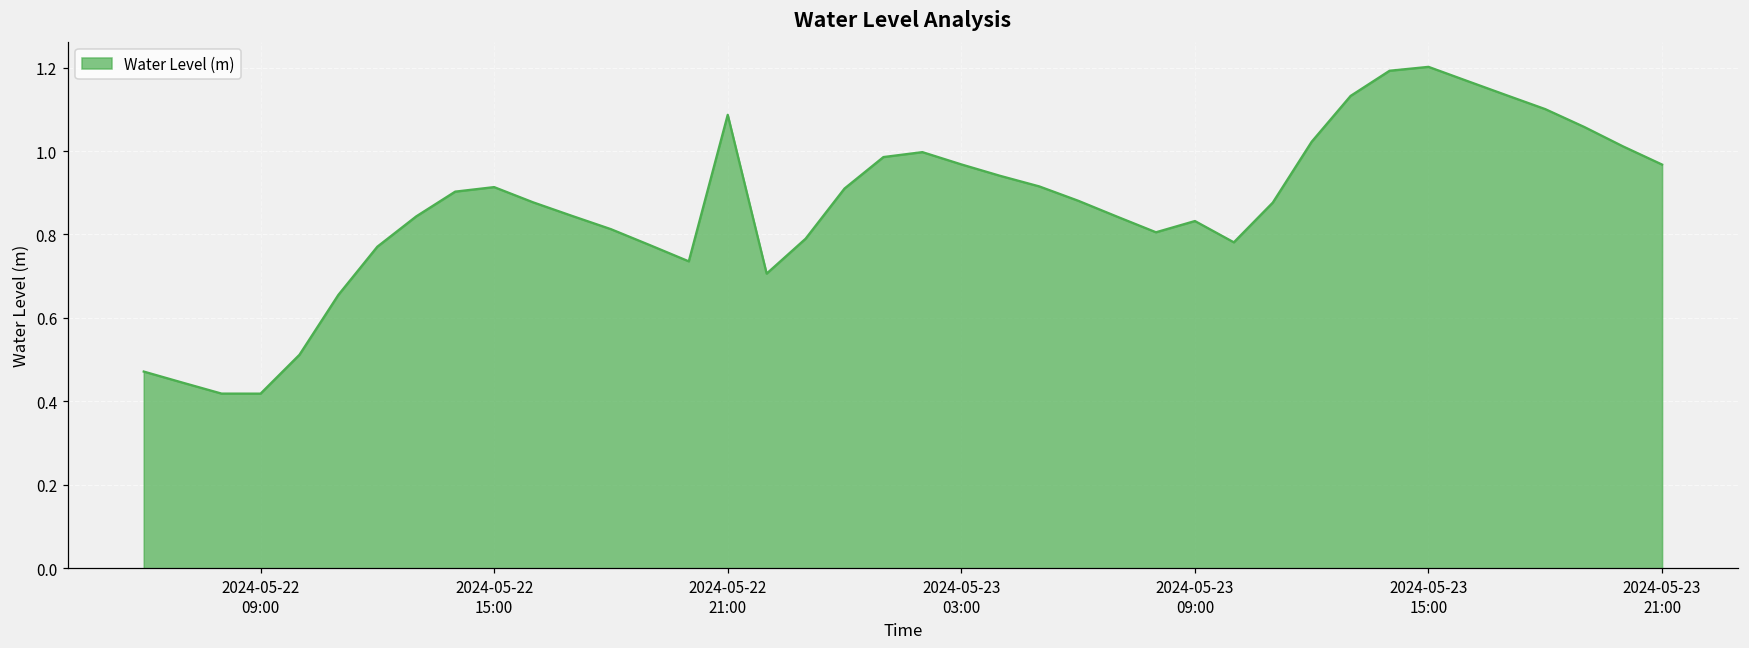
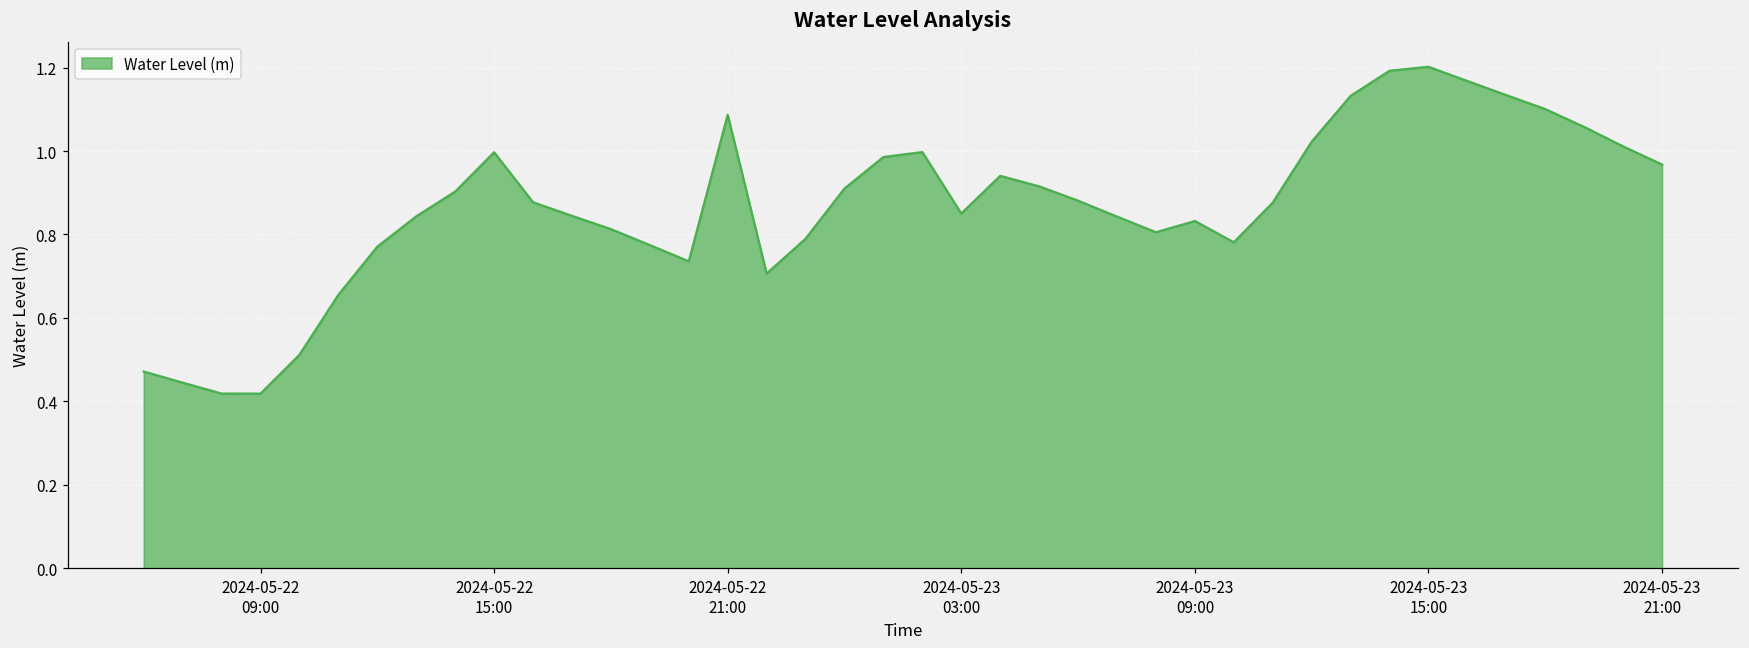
  {
    "2024-05-22 09:00": 0.42,
-   "2024-05-22 15:00": 0.91,
+   "2024-05-22 15:00": 1.00,
    "2024-05-22 21:00": 1.09,
-   "2024-05-23 03:00": 0.97,
+   "2024-05-23 03:00": 0.85,
    "2024-05-23 09:00": 0.83,
    "2024-05-23 15:00": 1.20,
    "2024-05-23 21:00": 0.97
  }
